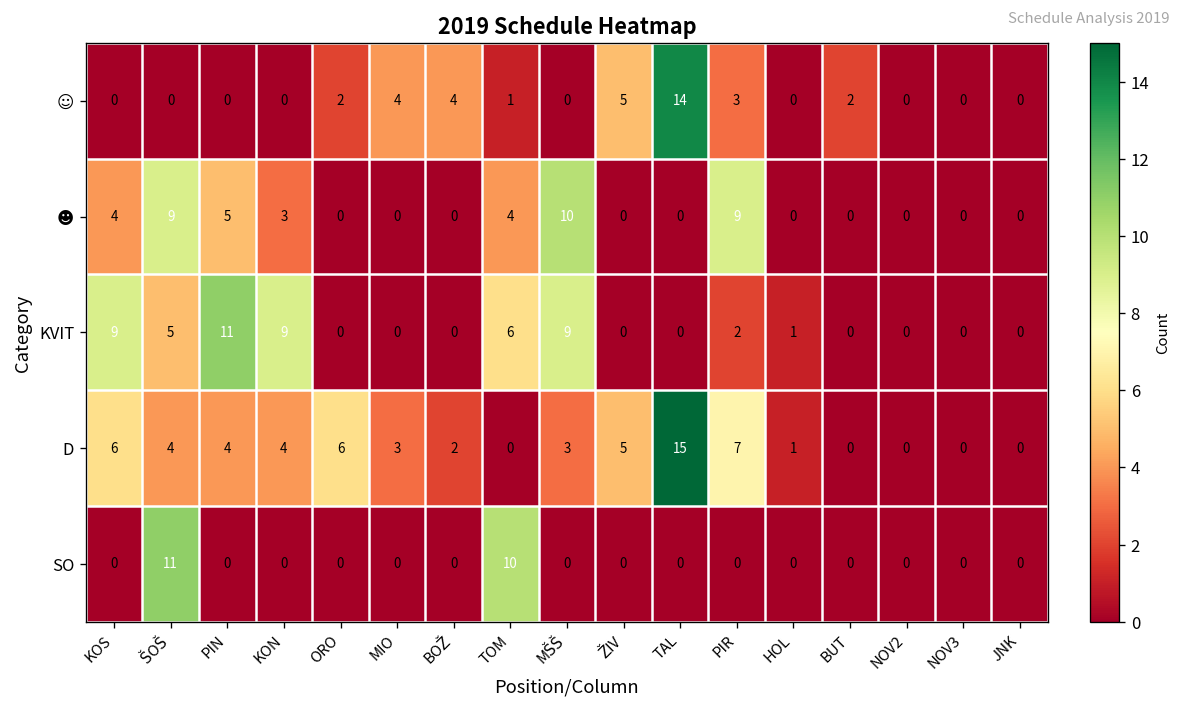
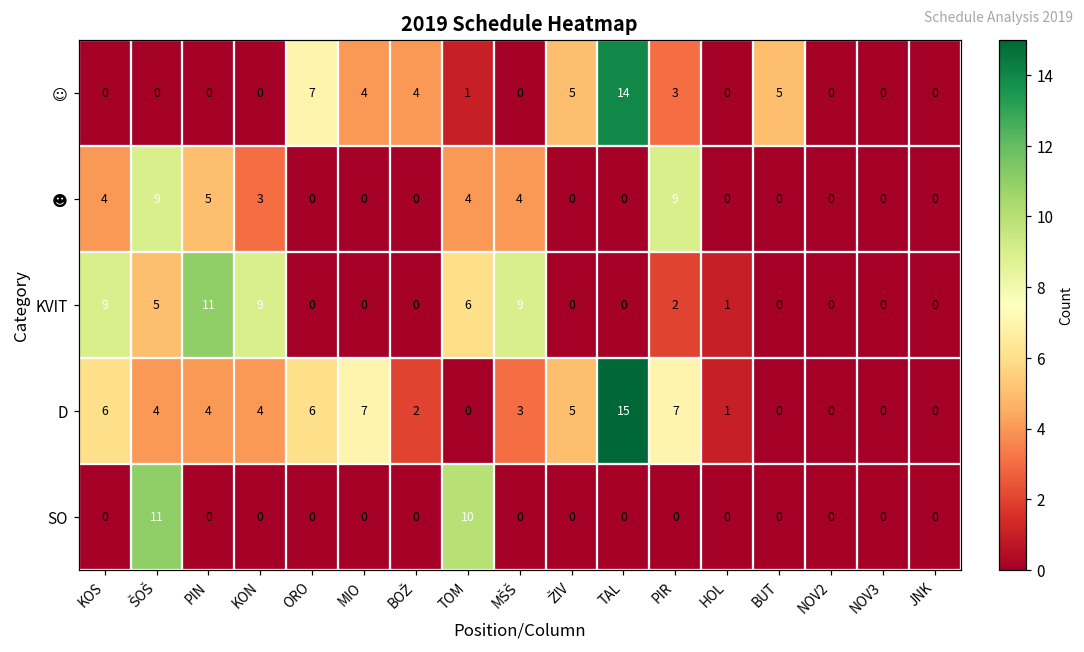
  {
    "☺": {
      "KOS": 0,
      "ŠOŠ": 0,
      "PIN": 0,
      "KON": 0,
-     "ORO": 2,
+     "ORO": 7,
      "MIO": 4,
      "BOŽ": 4,
      "TOM": 1,
      "MŠŠ": 0,
      "ŽIV": 5,
      "TAL": 14,
      "PIR": 3,
      "HOL": 0,
-     "BUT": 2,
+     "BUT": 5,
      "NOV2": 0,
      "NOV3": 0,
      "JNK": 0
    },
    "☻": {
      "KOS": 4,
      "ŠOŠ": 9,
      "PIN": 5,
      "KON": 3,
      "ORO": 0,
      "MIO": 0,
      "BOŽ": 0,
      "TOM": 4,
-     "MŠŠ": 10,
+     "MŠŠ": 4,
      "ŽIV": 0,
      "TAL": 0,
      "PIR": 9,
      "HOL": 0,
      "BUT": 0,
      "NOV2": 0,
      "NOV3": 0,
      "JNK": 0
    },
    "KVIT": {
      "KOS": 9,
      "ŠOŠ": 5,
      "PIN": 11,
      "KON": 9,
      "ORO": 0,
      "MIO": 0,
      "BOŽ": 0,
      "TOM": 6,
      "MŠŠ": 9,
      "ŽIV": 0,
      "TAL": 0,
      "PIR": 2,
      "HOL": 1,
      "BUT": 0,
      "NOV2": 0,
      "NOV3": 0,
      "JNK": 0
    },
    "D": {
      "KOS": 6,
      "ŠOŠ": 4,
      "PIN": 4,
      "KON": 4,
      "ORO": 6,
-     "MIO": 3,
+     "MIO": 7,
      "BOŽ": 2,
      "TOM": 0,
      "MŠŠ": 3,
      "ŽIV": 5,
      "TAL": 15,
      "PIR": 7,
      "HOL": 1,
      "BUT": 0,
      "NOV2": 0,
      "NOV3": 0,
      "JNK": 0
    },
    "SO": {
      "KOS": 0,
      "ŠOŠ": 11,
      "PIN": 0,
      "KON": 0,
      "ORO": 0,
      "MIO": 0,
      "BOŽ": 0,
      "TOM": 10,
      "MŠŠ": 0,
      "ŽIV": 0,
      "TAL": 0,
      "PIR": 0,
      "HOL": 0,
      "BUT": 0,
      "NOV2": 0,
      "NOV3": 0,
      "JNK": 0
    }
  }
